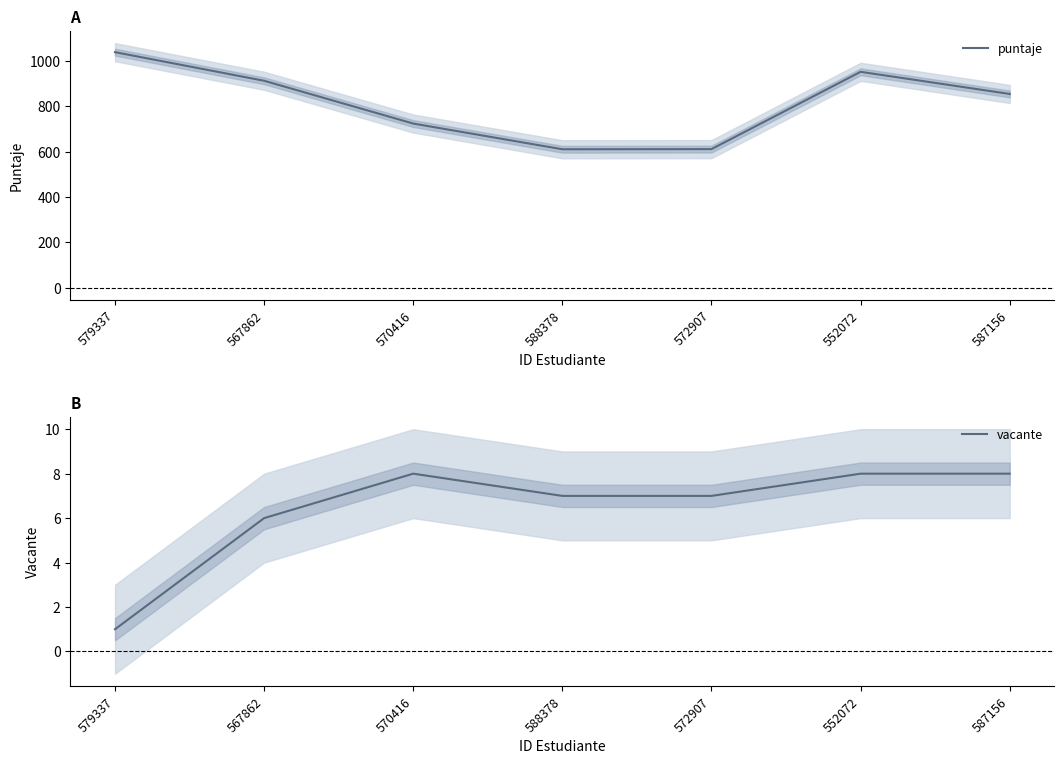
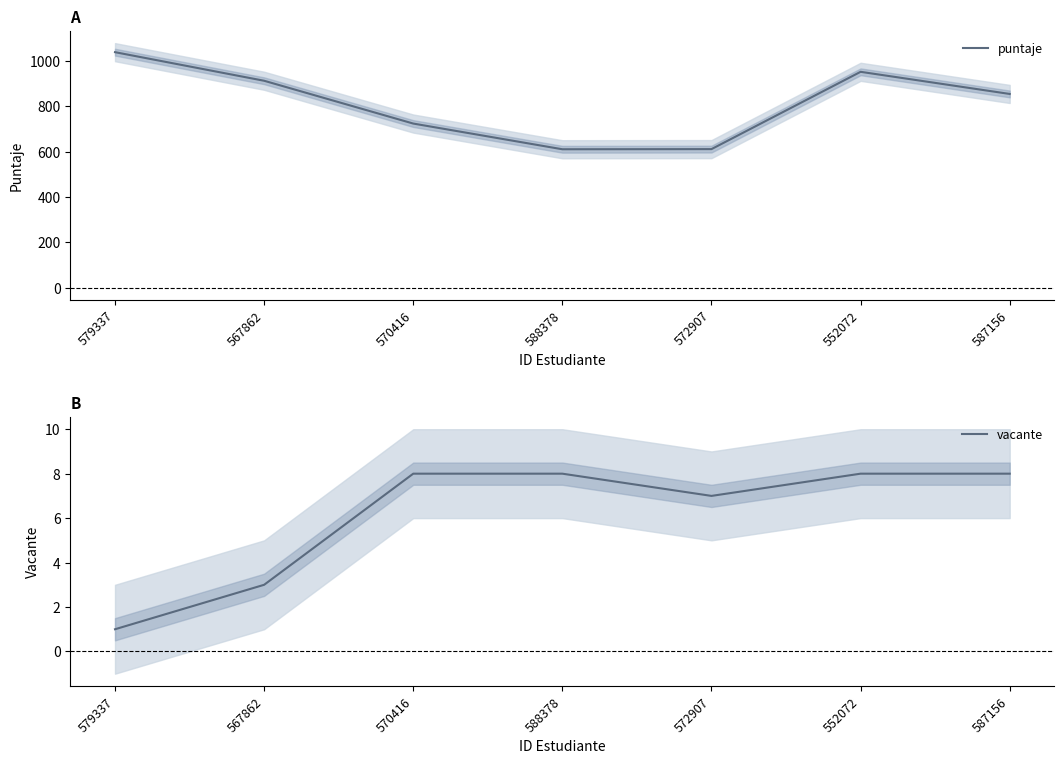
  {
    "A": {
      "puntaje": {
        "579337": 1040,
        "567862": 910,
        "570416": 720,
        "588378": 610,
        "572907": 610,
        "552072": 950,
        "587156": 860
      }
    },
    "B": {
      "vacante": {
        "579337": 1,
-       "567862": 6,
+       "567862": 3,
        "570416": 8,
-       "588378": 7,
+       "588378": 8,
        "572907": 7,
        "552072": 8,
        "587156": 8
      }
    }
  }
